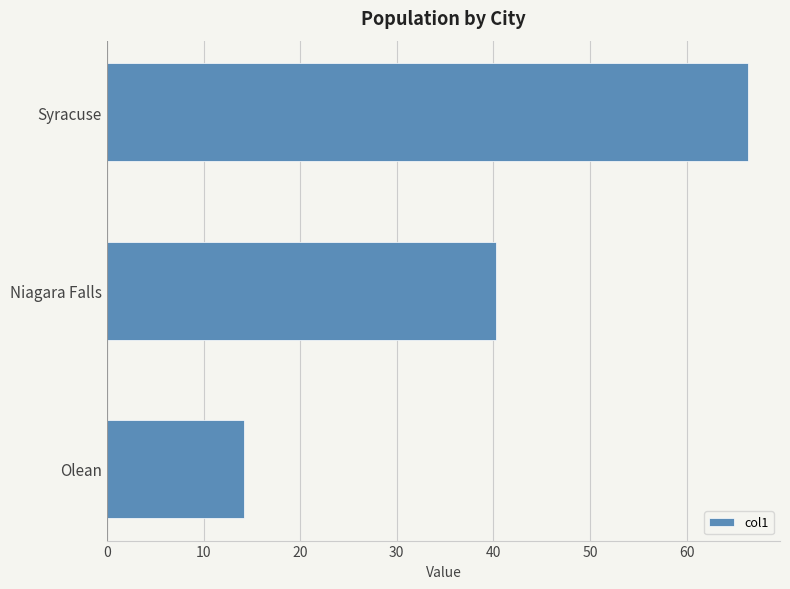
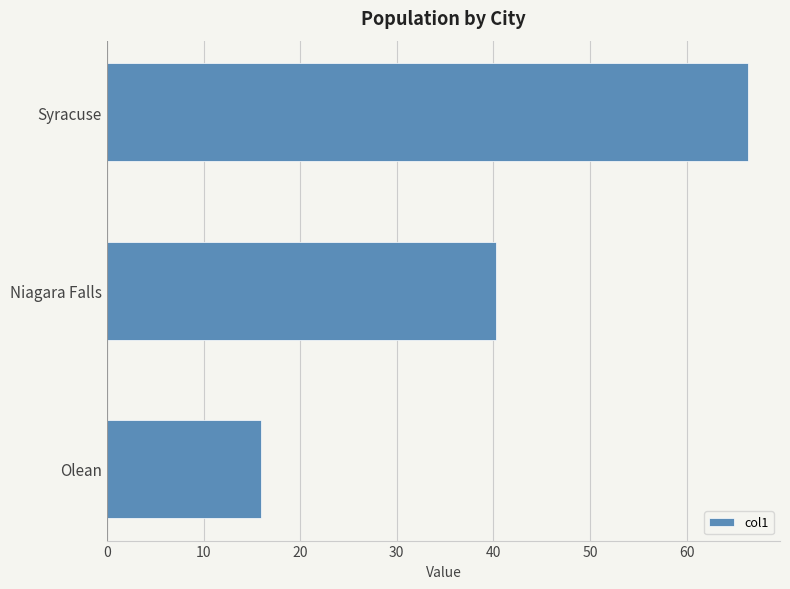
  {
    "Syracuse": 66,
    "Niagara Falls": 40,
-   "Olean": 14
+   "Olean": 16
  }
